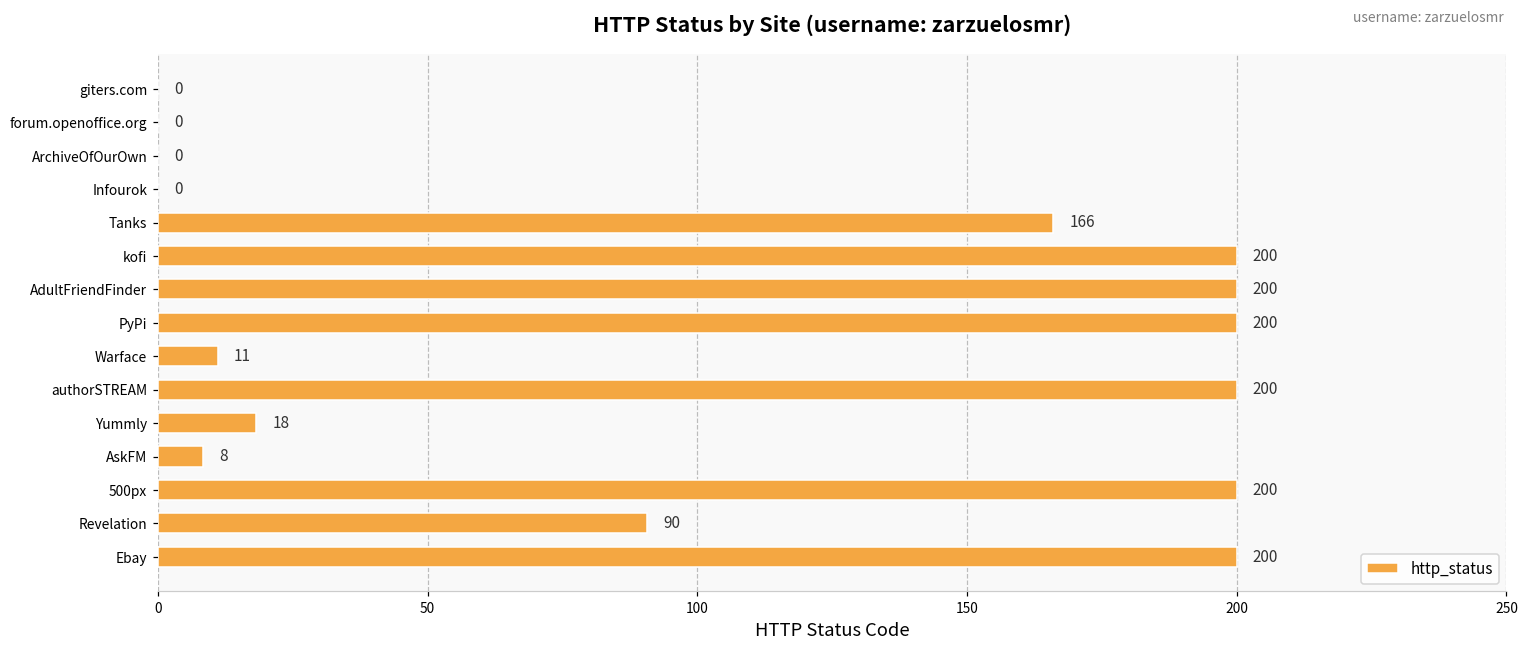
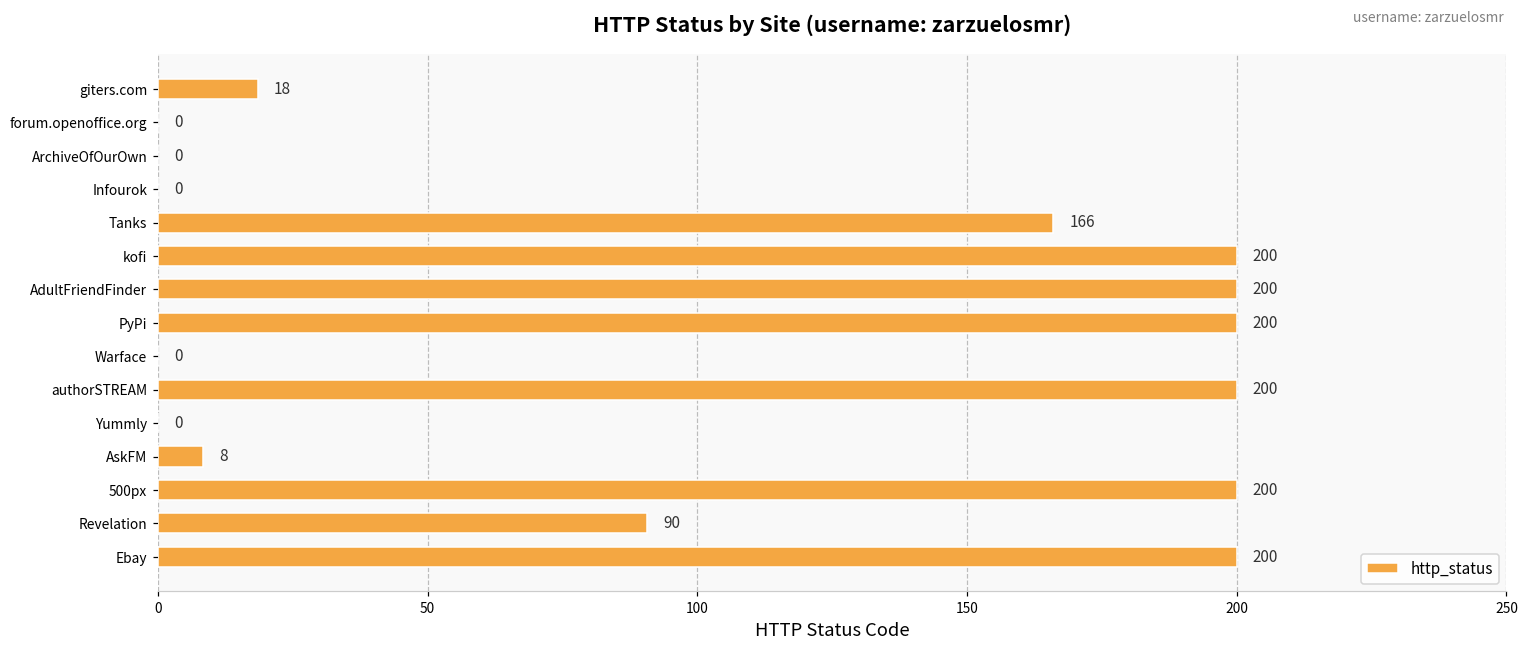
  {
-   "giters.com": 0,
+   "giters.com": 18,
    "forum.openoffice.org": 0,
    "ArchiveOfOurOwn": 0,
    "Infourok": 0,
    "Tanks": 166,
    "kofi": 200,
    "AdultFriendFinder": 200,
    "PyPi": 200,
-   "Warface": 11,
+   "Warface": 0,
    "authorSTREAM": 200,
-   "Yummly": 18,
+   "Yummly": 0,
    "AskFM": 8,
    "500px": 200,
    "Ebay": 200
  }
